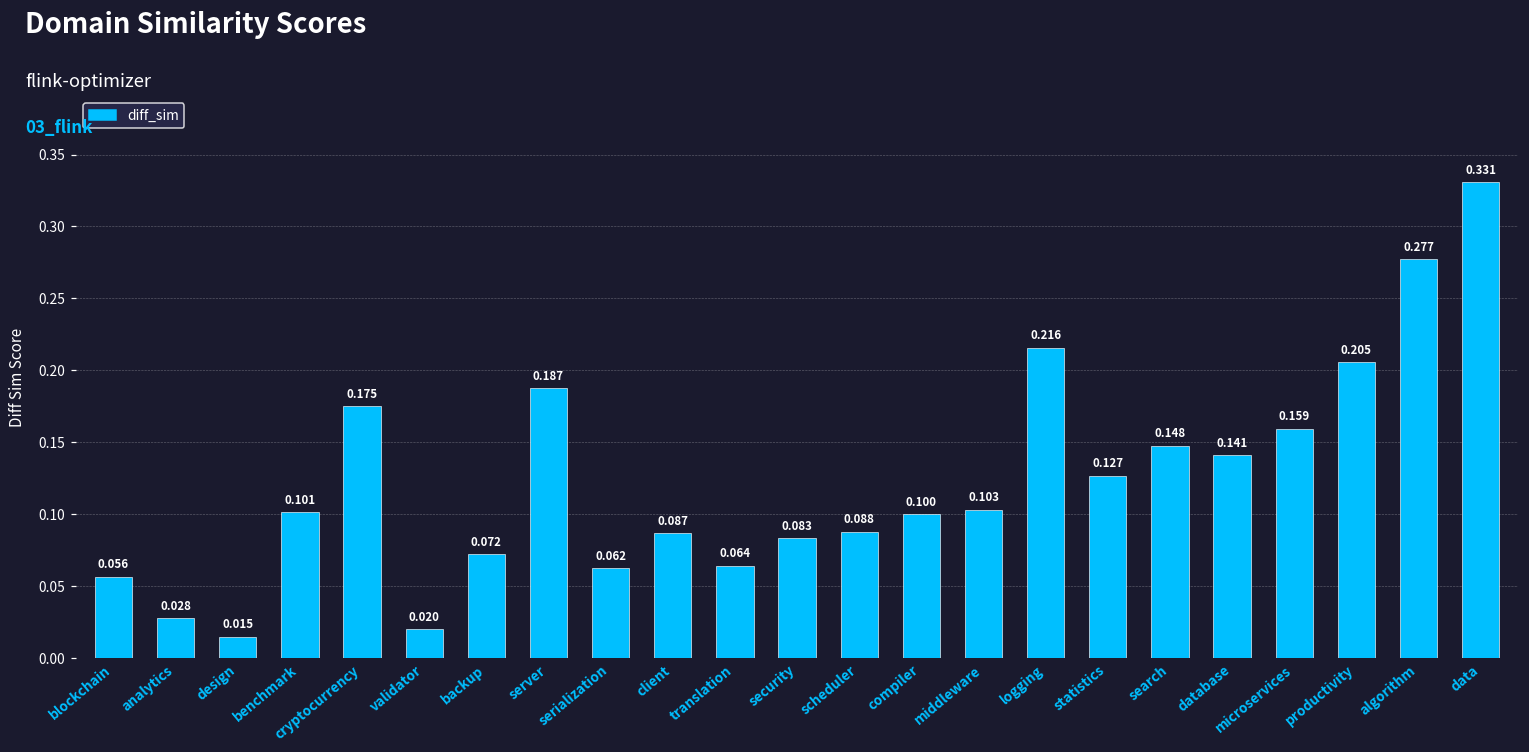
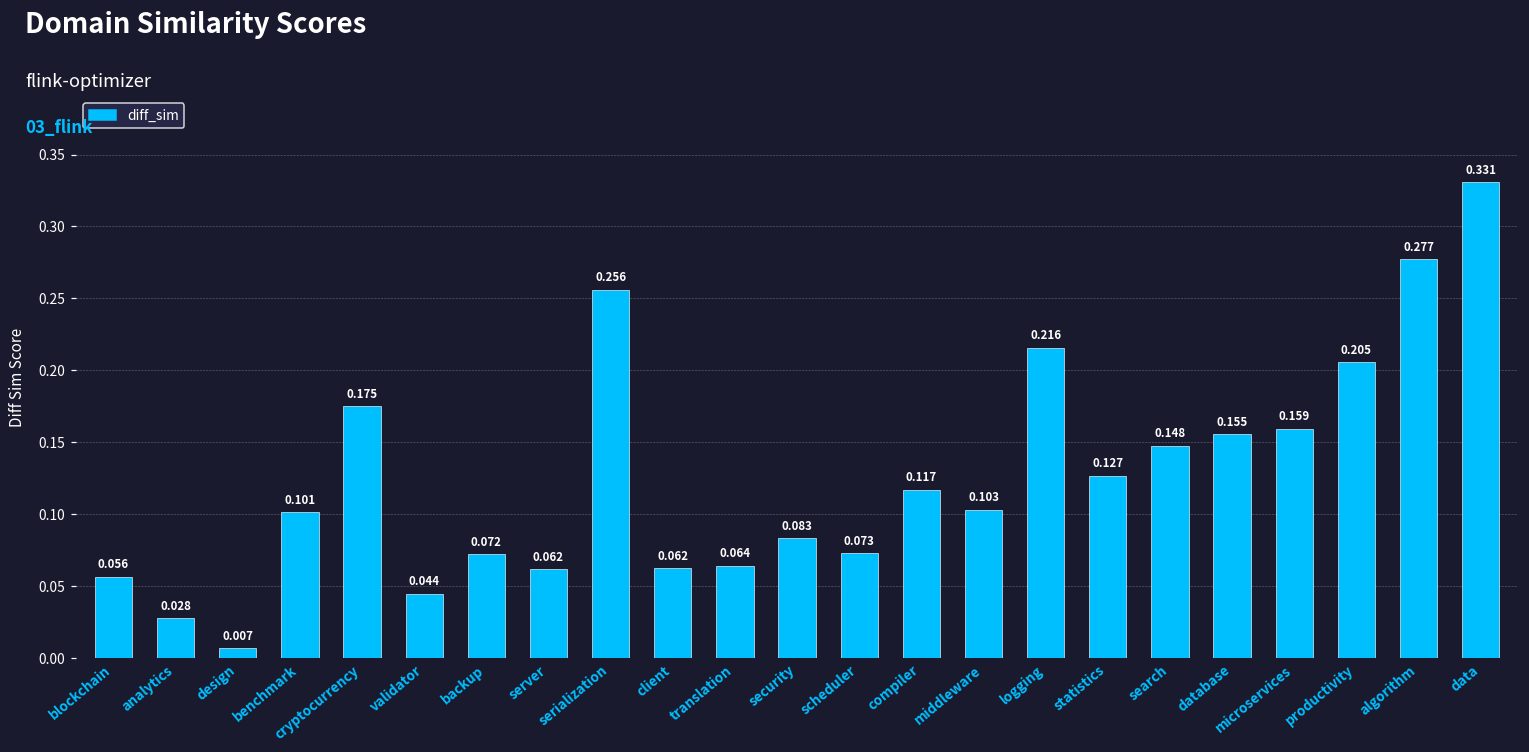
  {
    "blockchain": 0.056,
    "analytics": 0.028,
-   "design": 0.015,
+   "design": 0.007,
    "benchmark": 0.101,
    "cryptocurrency": 0.175,
-   "validator": 0.020,
+   "validator": 0.044,
    "backup": 0.072,
-   "server": 0.187,
-   "serialization": 0.062,
-   "client": 0.087,
+   "server": 0.062,
+   "serialization": 0.256,
+   "client": 0.062,
    "translation": 0.064,
    "security": 0.083,
-   "scheduler": 0.088,
-   "compiler": 0.100,
+   "scheduler": 0.073,
+   "compiler": 0.117,
    "middleware": 0.103,
    "logging": 0.216,
    "statistics": 0.127,
    "search": 0.148,
-   "database": 0.141,
+   "database": 0.155,
    "microservices": 0.159,
    "productivity": 0.205,
    "algorithm": 0.277,
    "data": 0.331
  }
